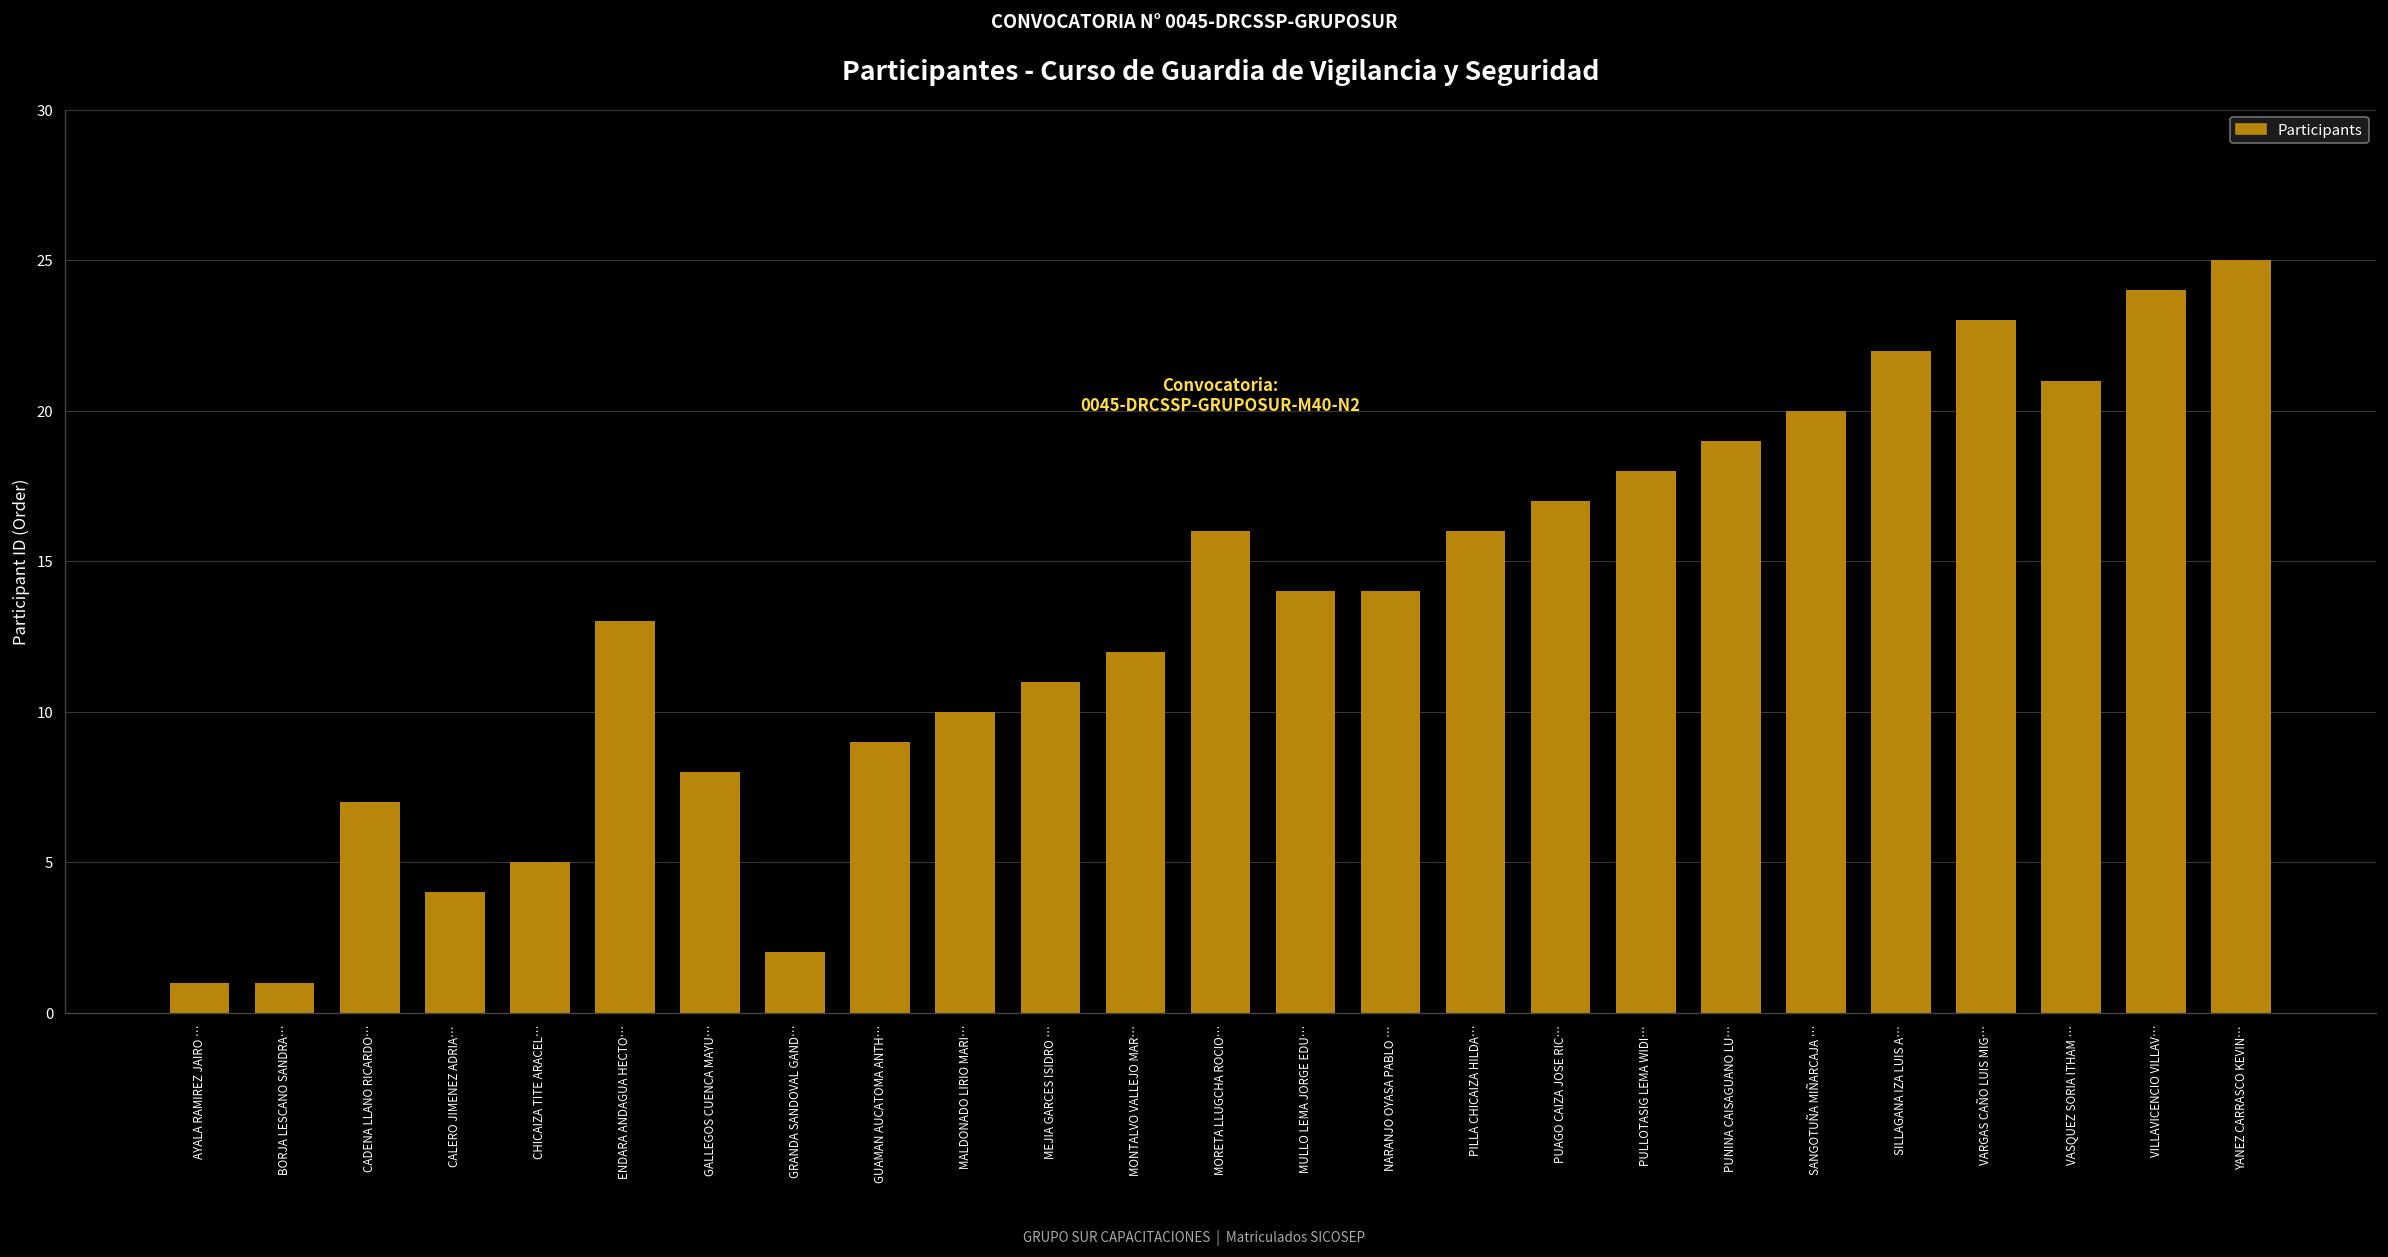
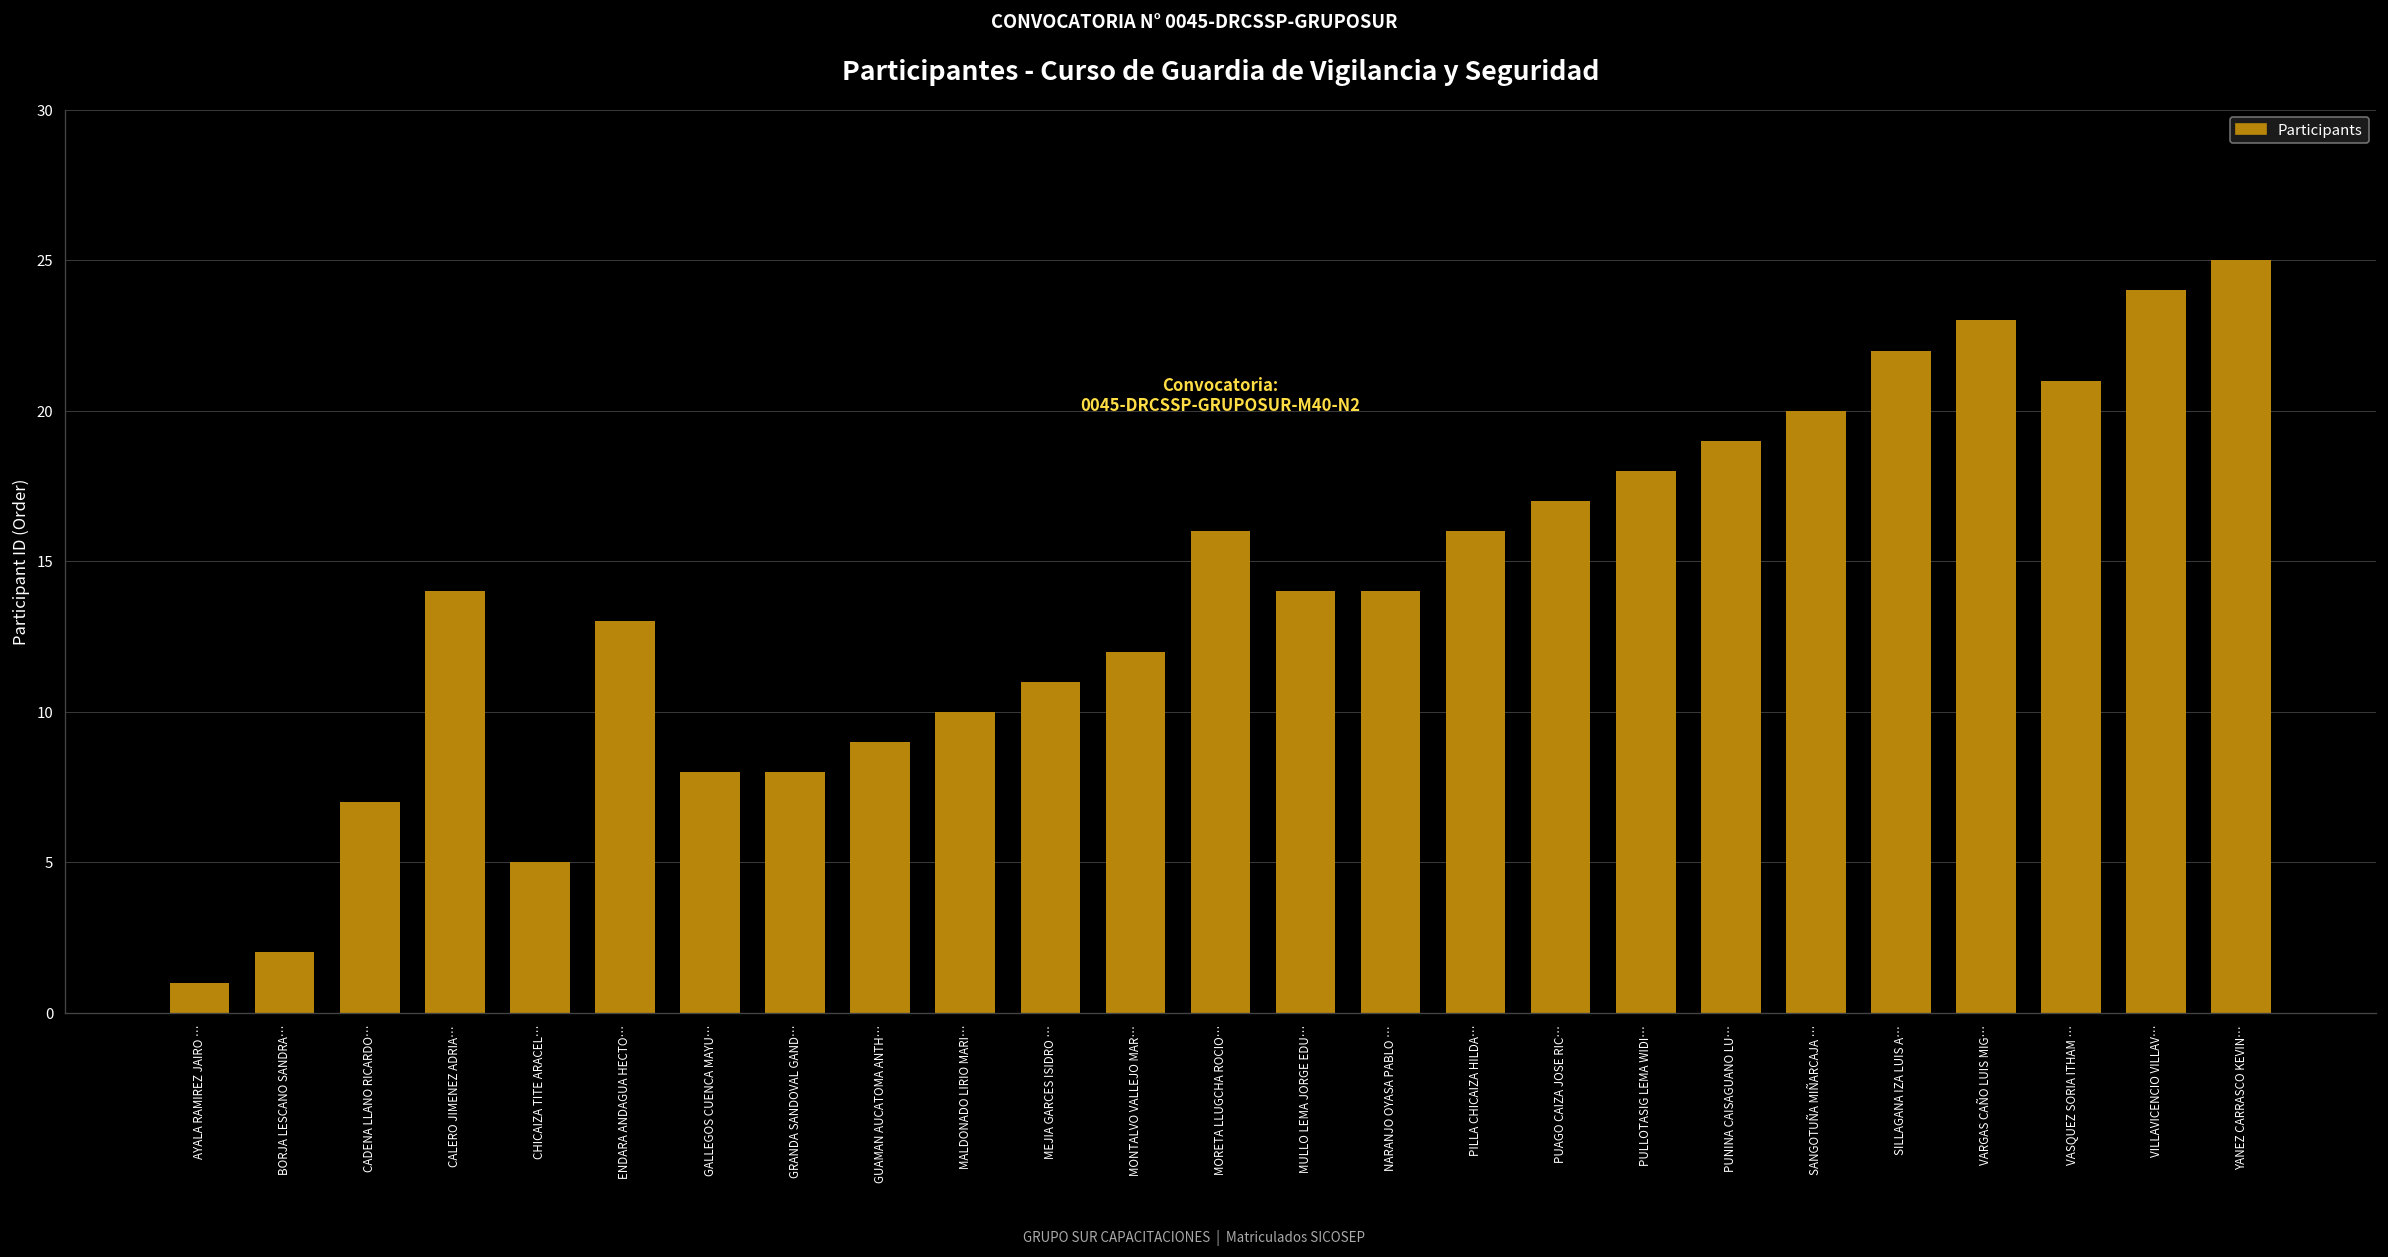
  {
    "AYALA RAMIREZ JAIRO …": 1,
-   "BORJA LESCANO SANDRA…": 1,
+   "BORJA LESCANO SANDRA…": 2,
    "CADENA LLANO RICARDO…": 7,
-   "CALERO JIMENEZ ADRIA…": 4,
+   "CALERO JIMENEZ ADRIA…": 14,
    "CHICAIZA TITE ARACEL…": 5,
    "ENDARA ANDAGUA HECTO…": 13,
    "GALLEGOS CUENCA MAYU…": 8,
-   "GRANDA SANDOVAL GAND…": 2,
+   "GRANDA SANDOVAL GAND…": 8,
    "GUAMAN AUCATOMA ANTH…": 9,
    "MALDONADO LIRIO MARI…": 10,
    "MEJIA GARCES ISIDRO …": 11,
    "MONTALVO VALLEJO MAR…": 12,
    "MORETA LLUGCHA ROCIO…": 16,
    "MULLO LEMA JORGE EDU…": 14,
    "NARANJO OYASA PABLO …": 14,
    "PILLA CHICAIZA HILDA…": 16,
    "PUAGO CAIZA JOSE RIC…": 17,
    "PULLOTASIG LEMA WIDI…": 18,
    "PUNINA CAISAGUANO LU…": 19,
    "SANGOTUÑA MIÑARCAJA …": 20,
    "SILLAGANA IZA LUIS A…": 22,
    "VARGAS CAÑO LUIS MIG…": 23,
    "VASQUEZ SORIA ITHAM …": 21,
    "VILLAVICENCIO VILLAV…": 24,
    "YANEZ CARRASCO KEVIN…": 25
  }
